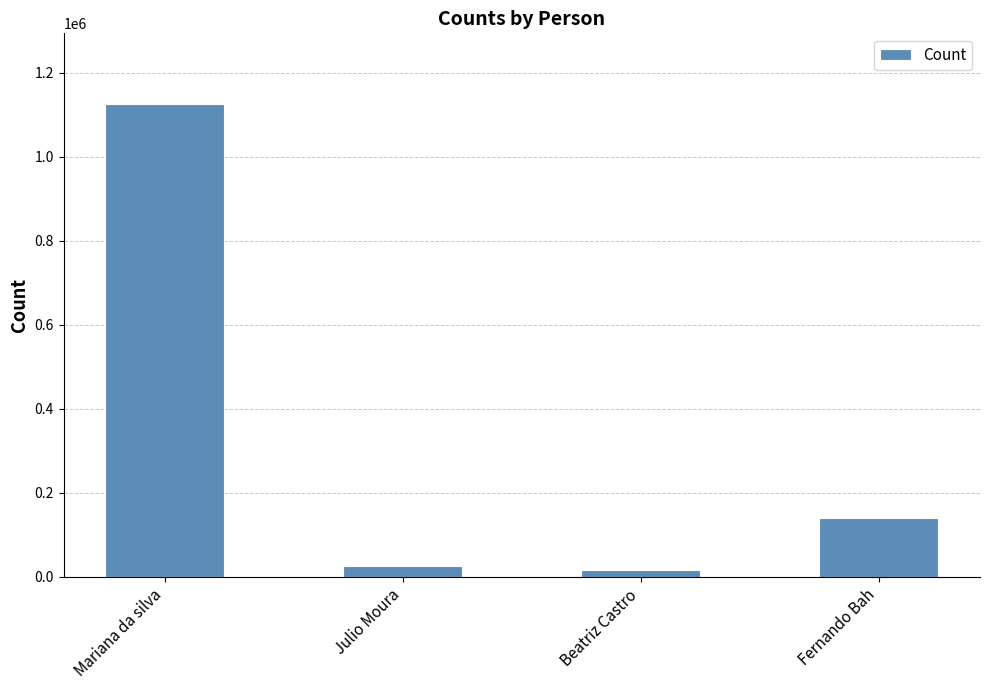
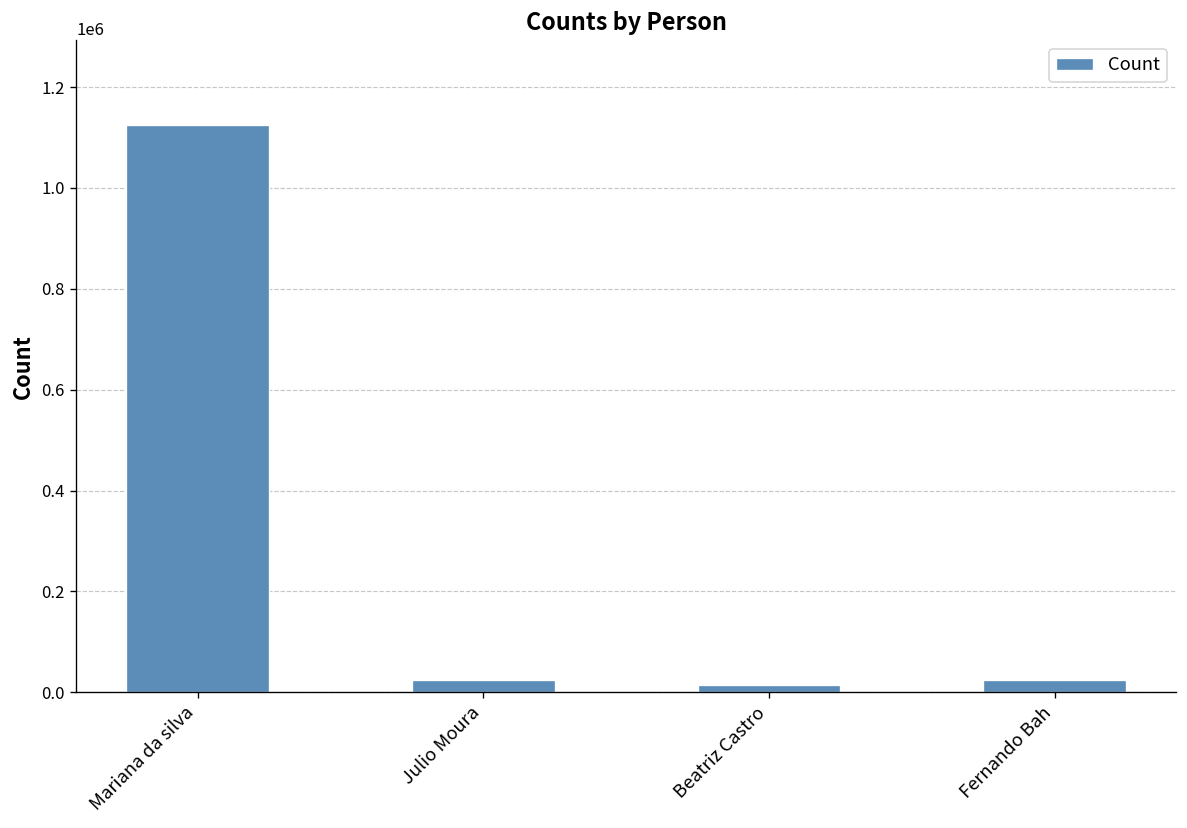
  {
    "Mariana da silva": 1120000,
    "Julio Moura": 30000,
    "Beatriz Castro": 20000,
-   "Fernando Bah": 140000
+   "Fernando Bah": 20000
  }
